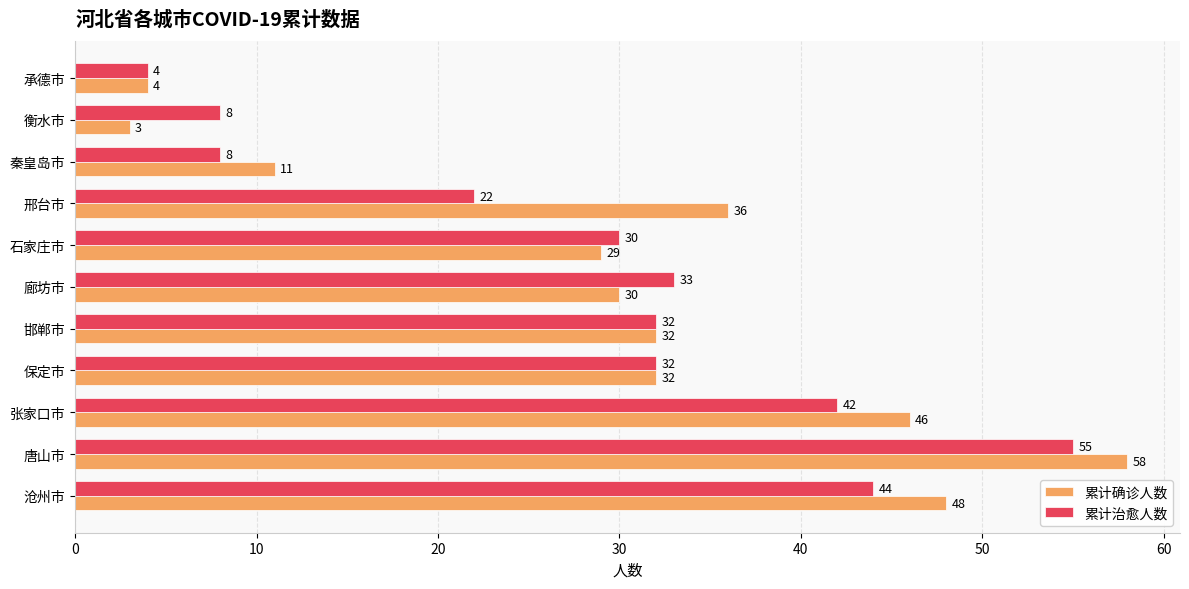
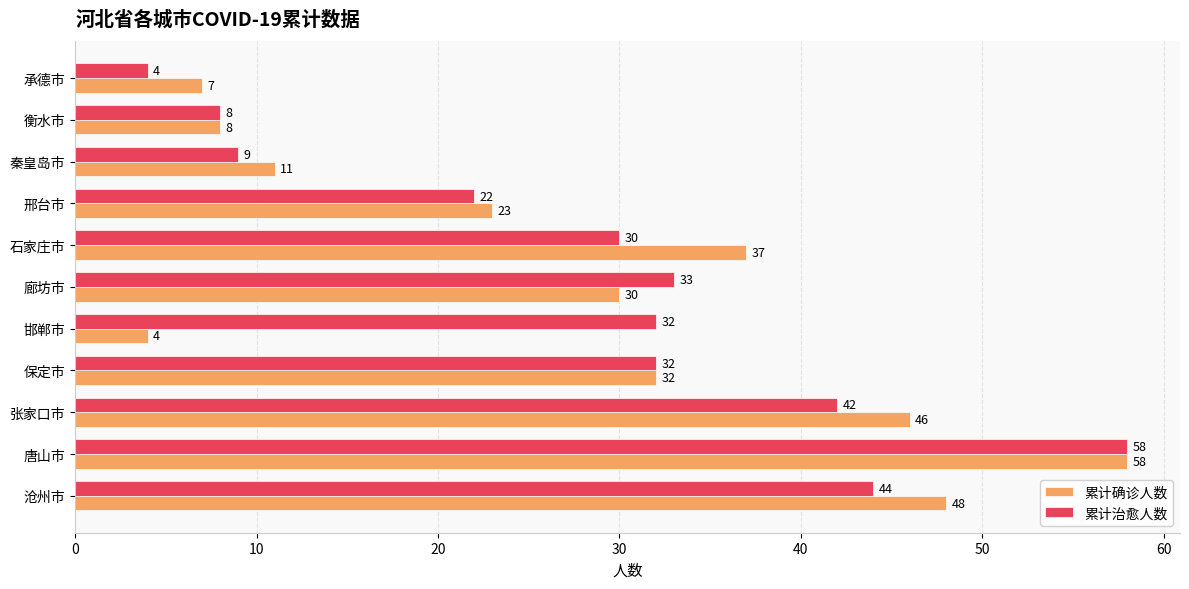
  {
    "累计确诊人数": {
-     "承德市": 4,
-     "衡水市": 3,
+     "承德市": 7,
+     "衡水市": 8,
      "秦皇岛市": 11,
-     "邢台市": 36,
-     "石家庄市": 29,
+     "邢台市": 23,
+     "石家庄市": 37,
      "廊坊市": 30,
-     "邯郸市": 32,
+     "邯郸市": 4,
      "保定市": 32,
      "张家口市": 46,
      "唐山市": 58,
      "沧州市": 48
    },
    "累计治愈人数": {
      "承德市": 4,
      "衡水市": 8,
-     "秦皇岛市": 8,
+     "秦皇岛市": 9,
      "邢台市": 22,
      "石家庄市": 30,
      "廊坊市": 33,
      "邯郸市": 32,
      "保定市": 32,
      "张家口市": 42,
-     "唐山市": 55,
+     "唐山市": 58,
      "沧州市": 44
    }
  }
